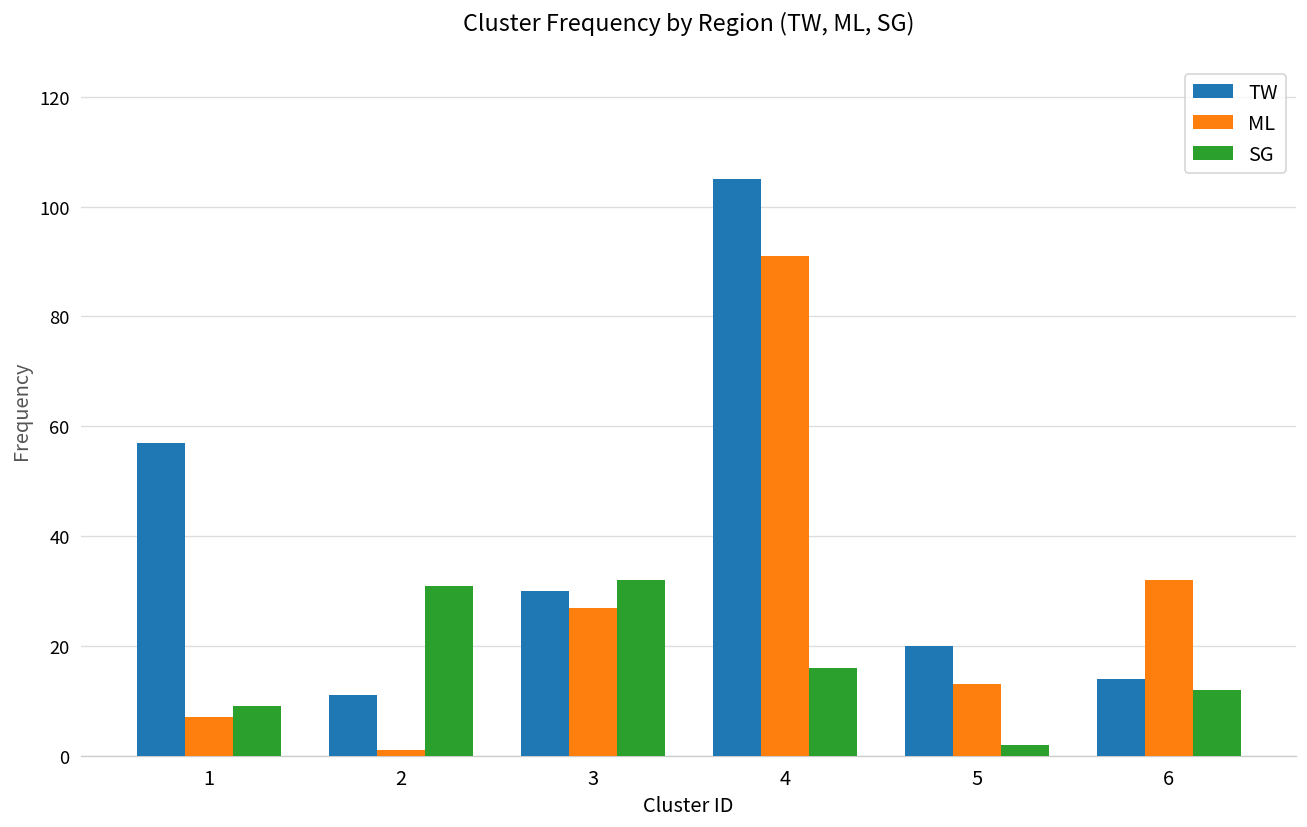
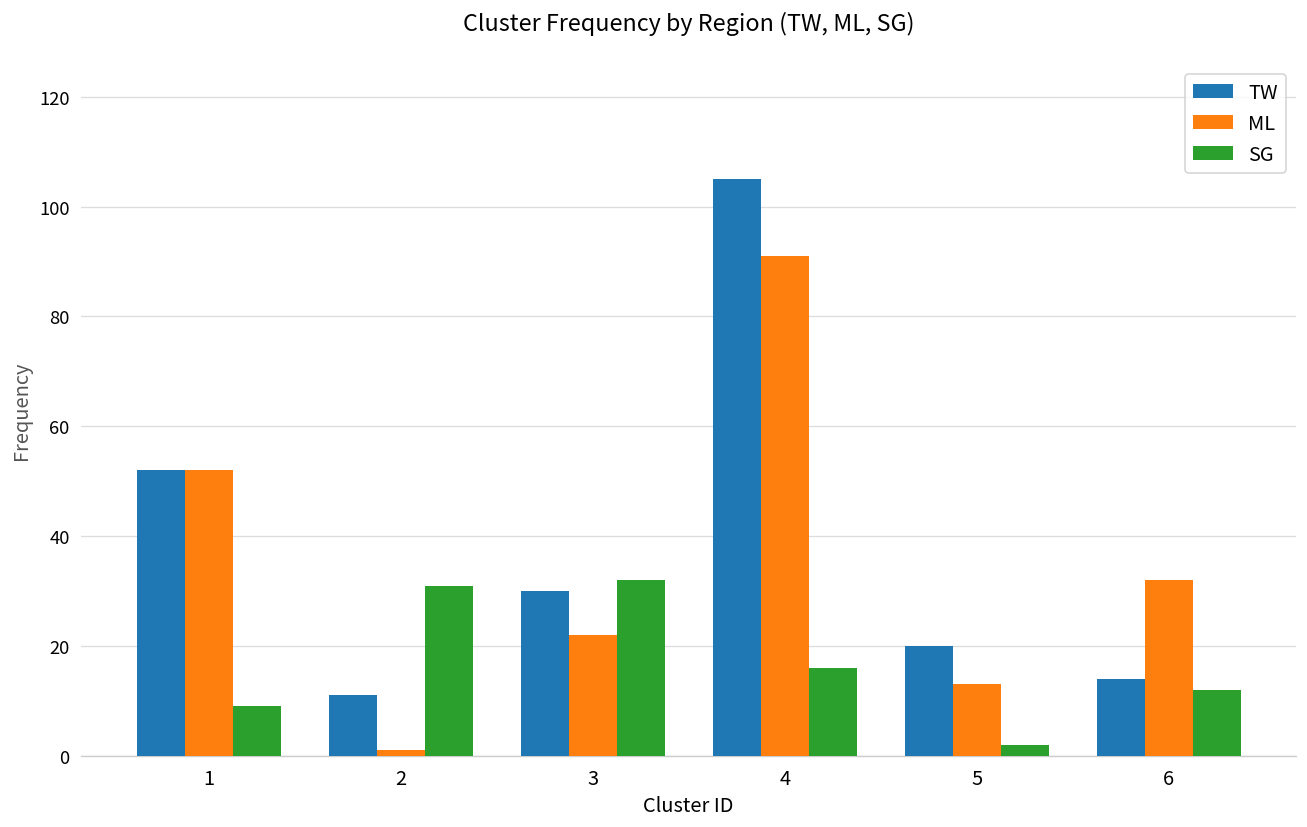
  {
    "TW": {
-     "1": 57,
+     "1": 52,
      "2": 11,
      "3": 30,
      "4": 105,
      "5": 20,
      "6": 14
    },
    "ML": {
-     "1": 7,
+     "1": 52,
      "2": 1,
-     "3": 27,
+     "3": 22,
      "4": 91,
      "5": 13,
      "6": 32
    },
    "SG": {
      "1": 9,
      "2": 31,
      "3": 32,
      "4": 16,
      "5": 2,
      "6": 12
    }
  }
